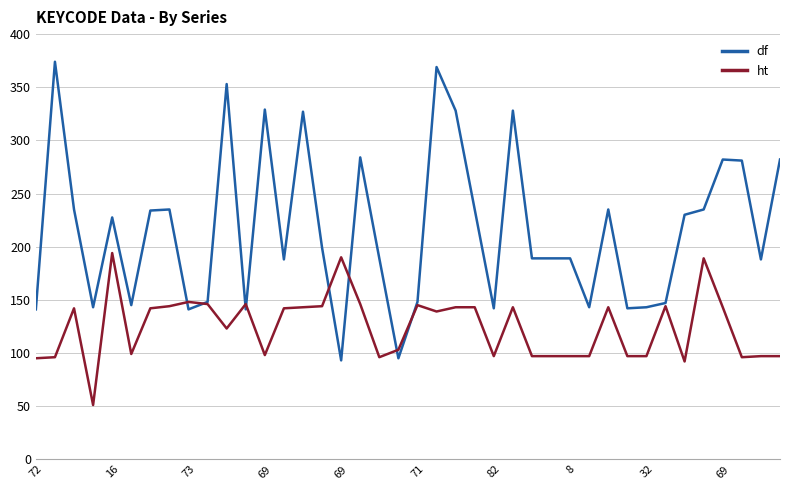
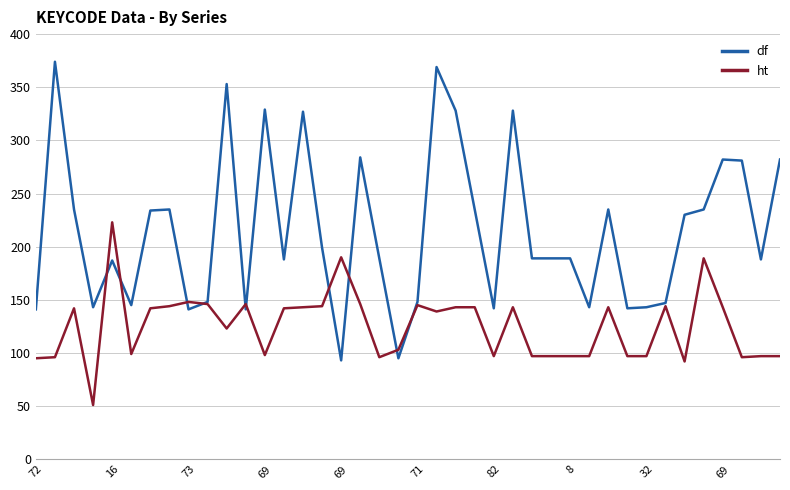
  {
    "df": {
-     "16": 228,
+     "16": 187,
      "71": 148
    },
    "ht": {
-     "16": 194,
+     "16": 223,
      "71": 145
    }
  }
